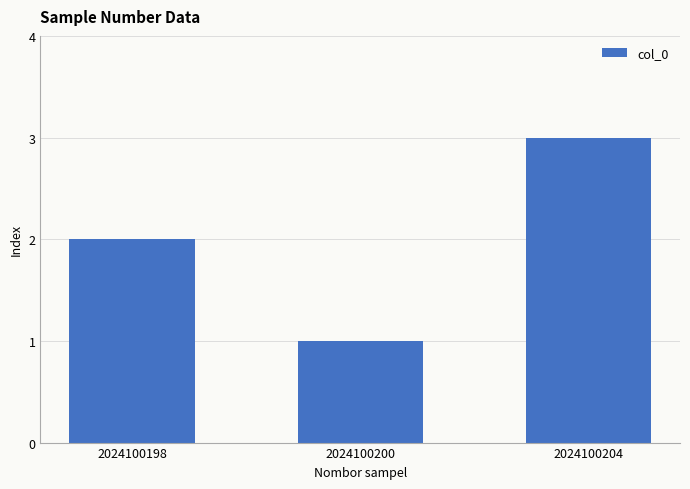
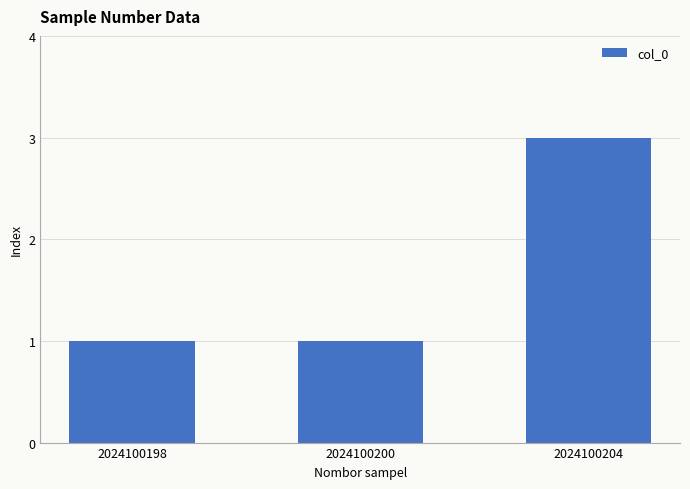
  {
-   "2024100198": 2,
+   "2024100198": 1,
    "2024100200": 1,
    "2024100204": 3
  }
